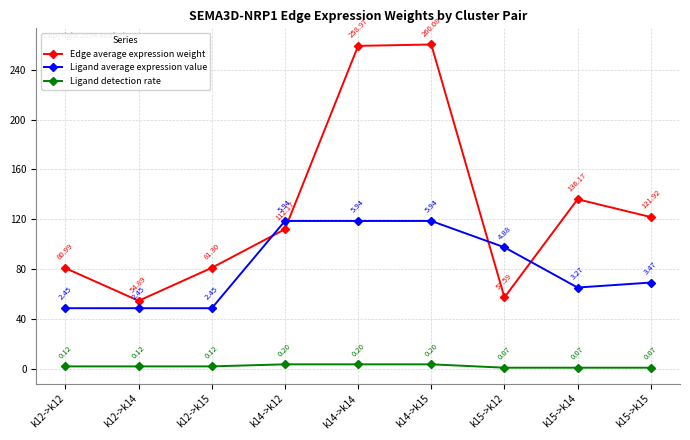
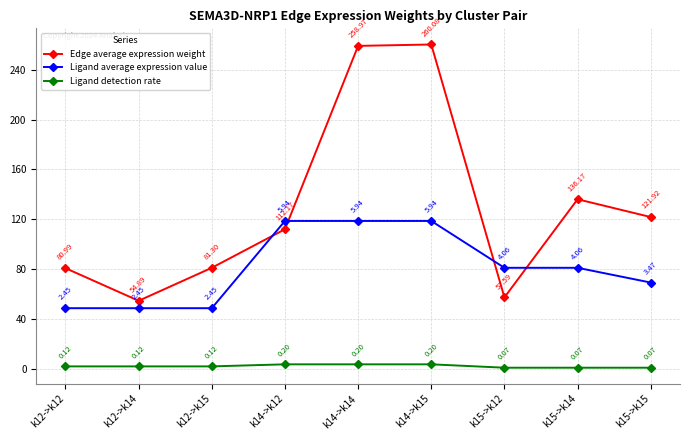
  {
    "Edge average expression weight": {
      "k12->k12": 80.99,
      "k12->k15": 81.30,
      "k14->k14": 258.97,
      "k14->k15": 260.08,
      "k15->k12": 57.59,
      "k15->k14": 136.17,
      "k15->k15": 121.92
    },
    "Ligand average expression value": {
-     "k15->k12": 4.88,
-     "k15->k14": 3.27
+     "k15->k12": 4.06,
+     "k15->k14": 4.06
    }
  }
